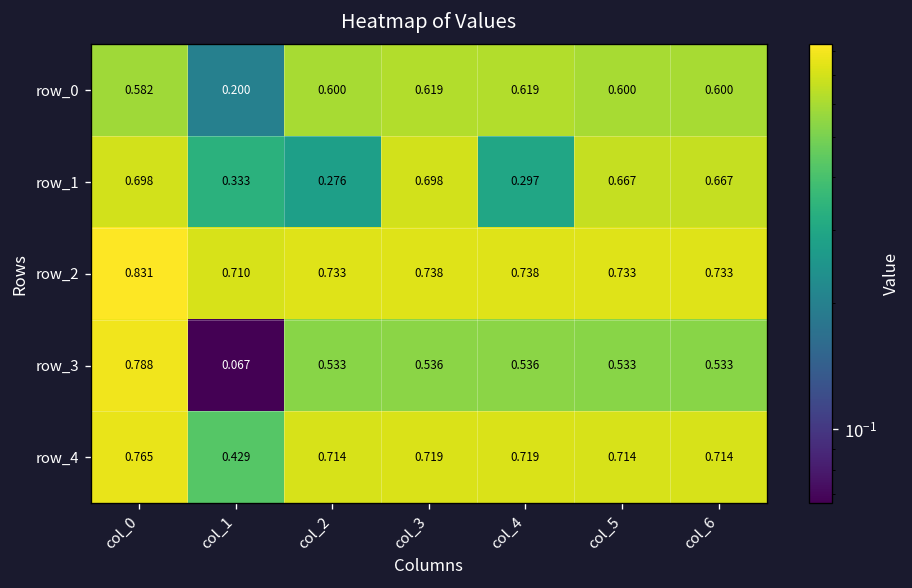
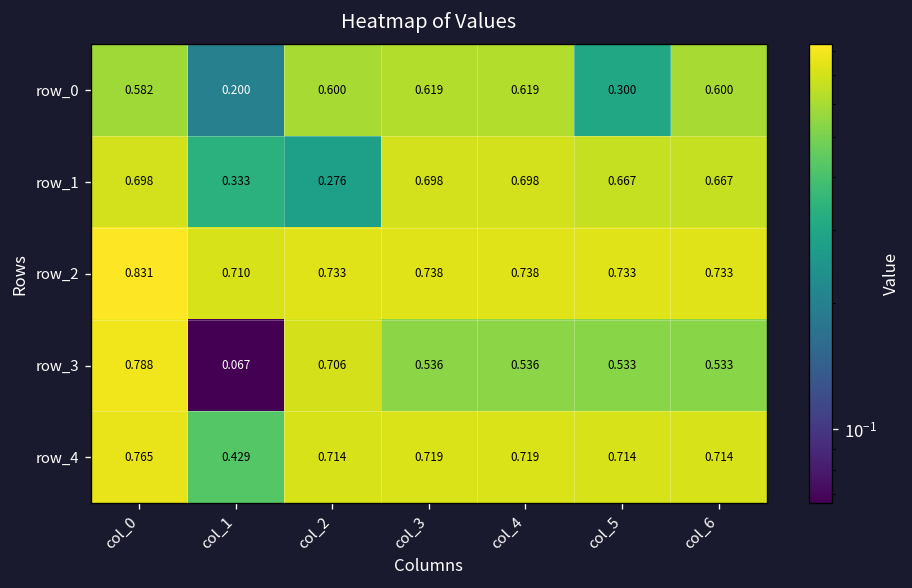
  {
    "row_0": {
      "col_0": 0.582,
      "col_1": 0.200,
      "col_2": 0.600,
      "col_3": 0.619,
      "col_4": 0.619,
-     "col_5": 0.600,
+     "col_5": 0.300,
      "col_6": 0.600
    },
    "row_1": {
      "col_0": 0.698,
      "col_1": 0.333,
      "col_2": 0.276,
      "col_3": 0.698,
-     "col_4": 0.297,
+     "col_4": 0.698,
      "col_5": 0.667,
      "col_6": 0.667
    },
    "row_2": {
      "col_0": 0.831,
      "col_1": 0.710,
      "col_2": 0.733,
      "col_3": 0.738,
      "col_4": 0.738,
      "col_5": 0.733,
      "col_6": 0.733
    },
    "row_3": {
      "col_0": 0.788,
      "col_1": 0.067,
-     "col_2": 0.533,
+     "col_2": 0.706,
      "col_3": 0.536,
      "col_4": 0.536,
      "col_5": 0.533,
      "col_6": 0.533
    },
    "row_4": {
      "col_0": 0.765,
      "col_1": 0.429,
      "col_2": 0.714,
      "col_3": 0.719,
      "col_4": 0.719,
      "col_5": 0.714,
      "col_6": 0.714
    }
  }
